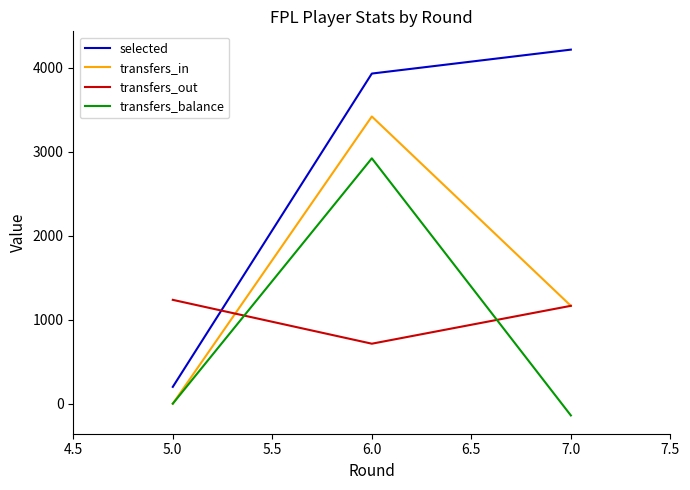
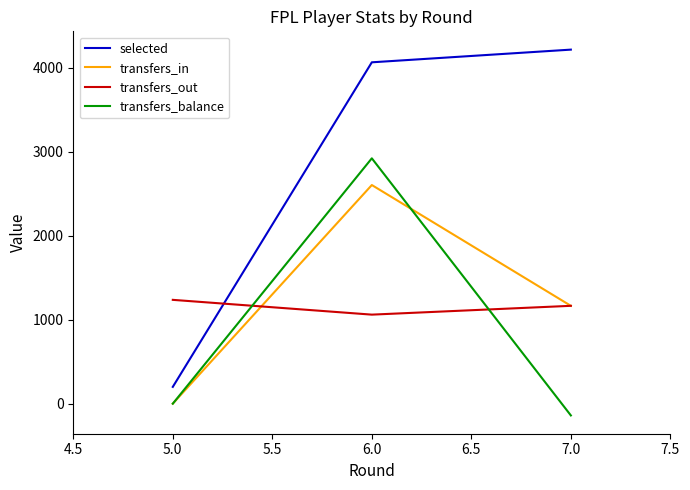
  {
    "selected": {
      "5.0": 200,
-     "6.0": 3900,
+     "6.0": 4100,
      "7.0": 4200
    },
    "transfers_in": {
-     "6.0": 3400
+     "6.0": 2600
    },
    "transfers_out": {
      "5.0": 1200,
-     "6.0": 700
+     "6.0": 1100
    },
    "transfers_balance": {
      "6.0": 2900,
      "7.0": -100
    }
  }
